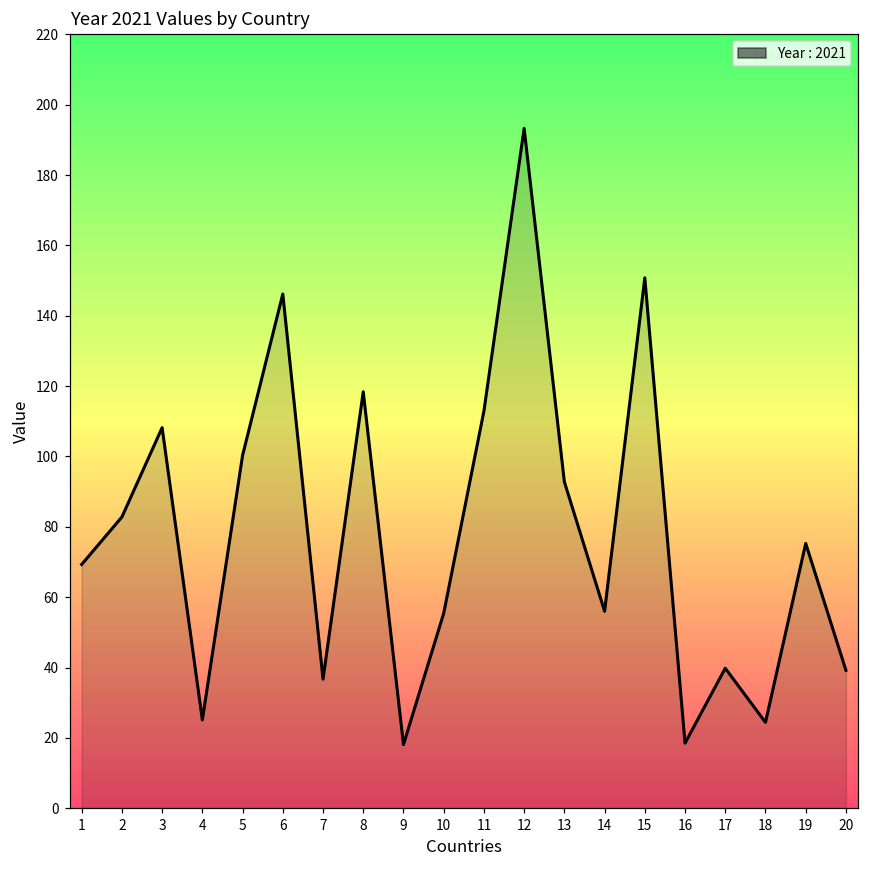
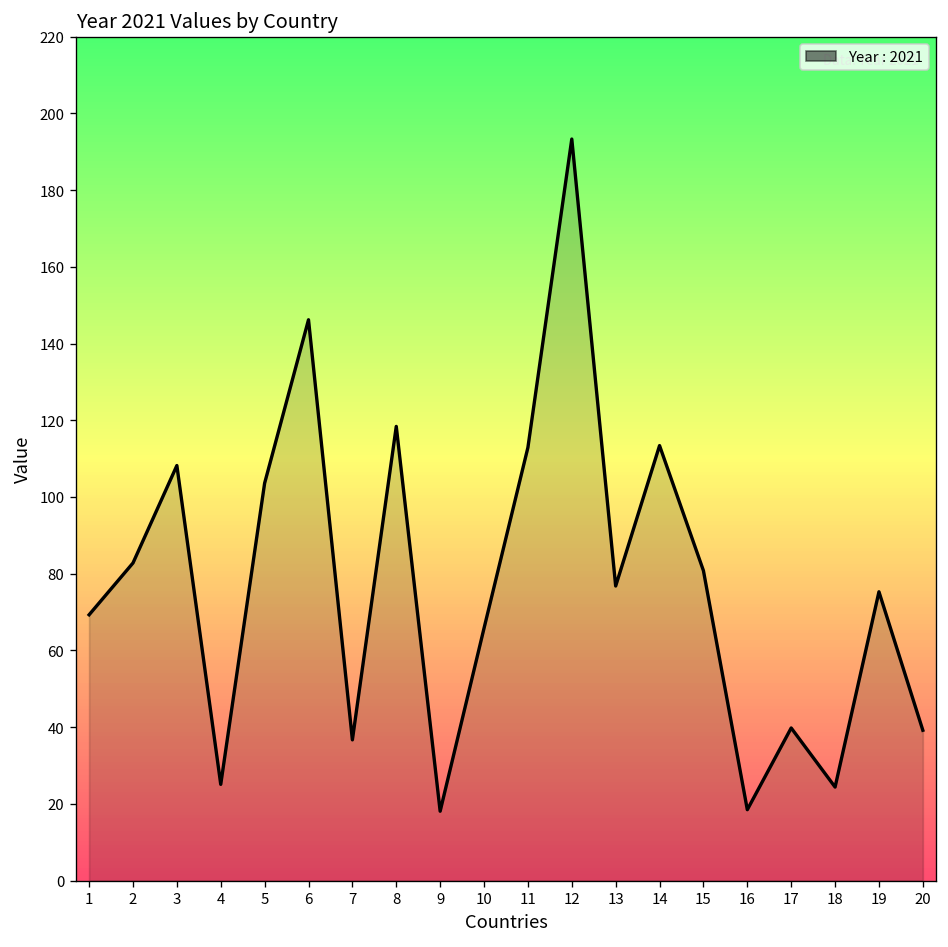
  {
    "1": 69,
    "2": 83,
    "3": 108,
    "4": 25,
-   "5": 100,
+   "5": 104,
    "6": 146,
    "7": 37,
    "8": 118,
    "9": 18,
-   "10": 55,
+   "10": 66,
    "11": 113,
    "12": 193,
-   "13": 93,
-   "14": 56,
-   "15": 151,
+   "13": 77,
+   "14": 113,
+   "15": 81,
    "16": 19,
    "17": 40,
    "18": 24,
    "19": 75,
    "20": 39
  }
